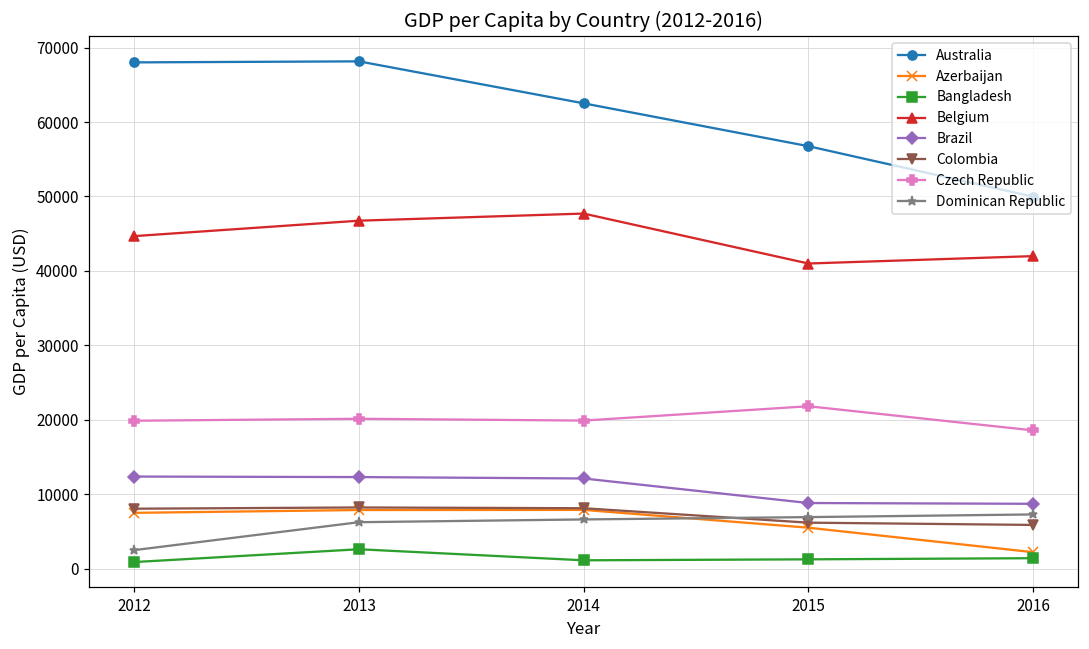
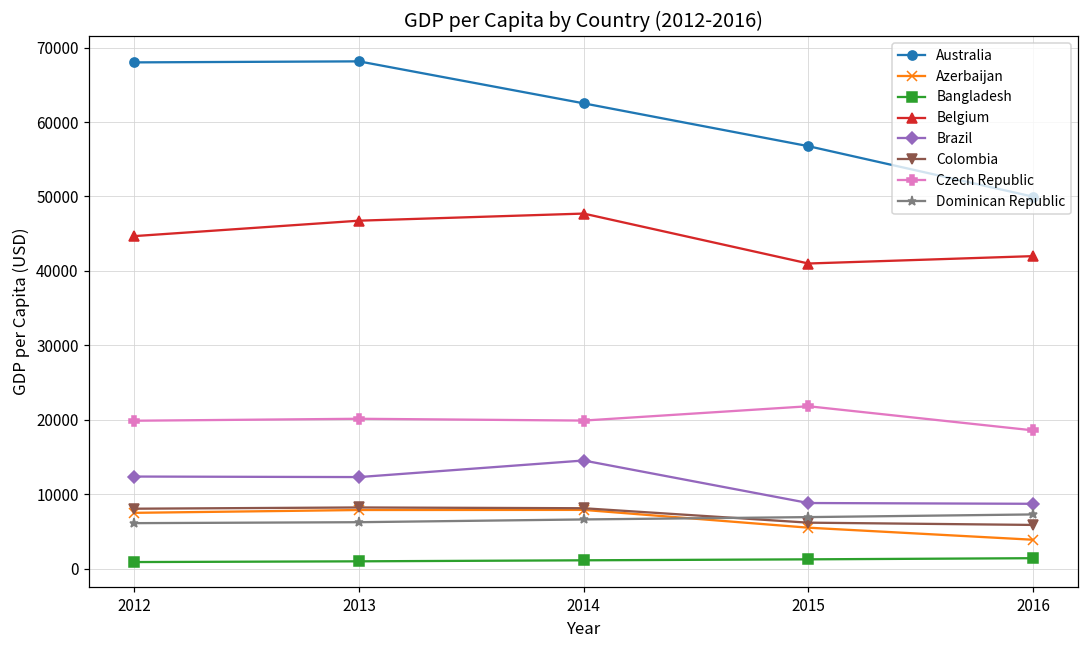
  {
    "Australia": {
      "2012": 68000,
      "2013": 68000,
      "2014": 63000,
      "2015": 57000
    },
    "Azerbaijan": {
      "2012": 7000,
      "2015": 6000,
-     "2016": 2000
+     "2016": 4000
    },
    "Bangladesh": {
      "2012": 1000,
-     "2013": 3000,
+     "2013": 1000,
      "2014": 1000,
      "2015": 1000,
      "2016": 1000
    },
    "Belgium": {
      "2012": 45000,
      "2013": 47000,
      "2014": 48000,
      "2015": 41000,
      "2016": 42000
    },
    "Brazil": {
      "2012": 12000,
      "2013": 12000,
-     "2014": 12000,
+     "2014": 15000,
      "2015": 9000,
      "2016": 9000
    },
    "Colombia": {
      "2012": 8000,
      "2015": 6000,
      "2016": 6000
    },
    "Czech Republic": {
      "2012": 20000,
      "2013": 20000,
      "2014": 20000,
      "2015": 22000,
      "2016": 19000
    },
    "Dominican Republic": {
-     "2012": 2000,
+     "2012": 6000,
      "2013": 6000,
      "2014": 7000,
      "2015": 7000,
      "2016": 7000
    }
  }
